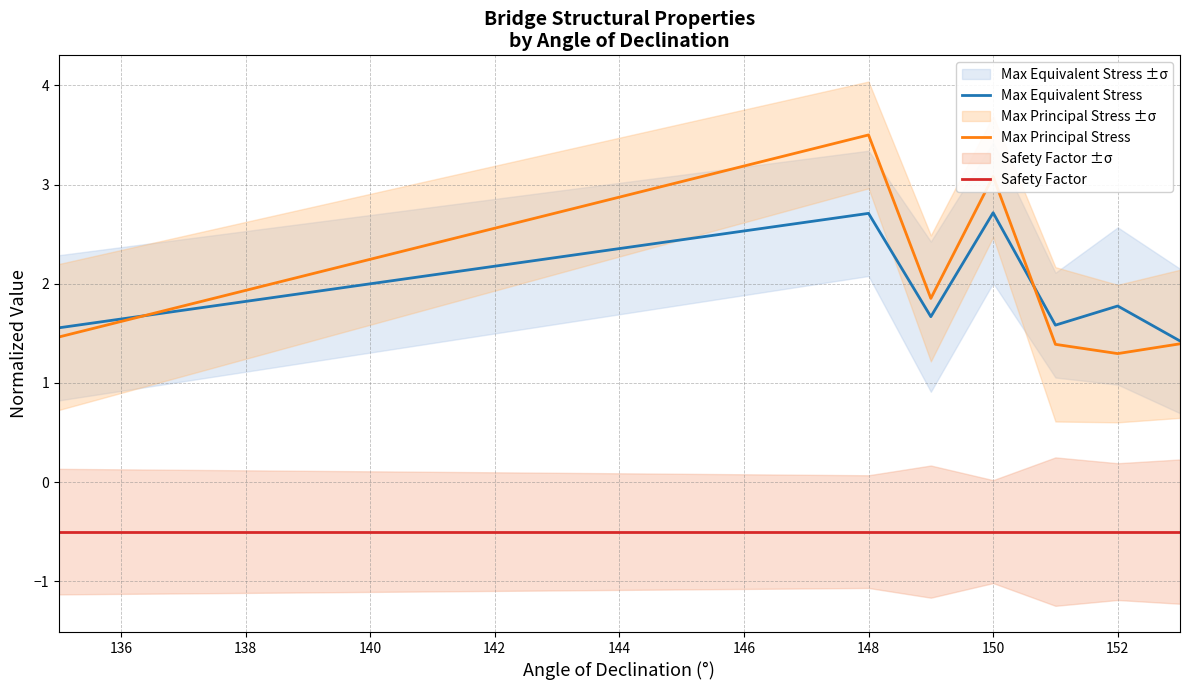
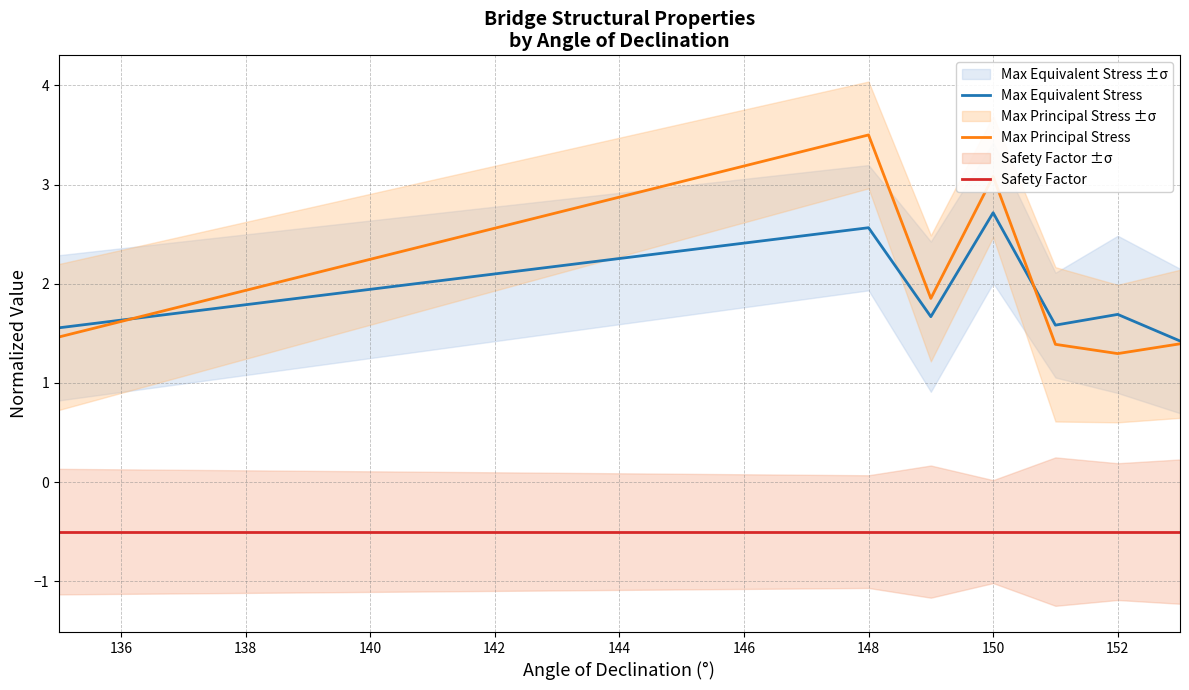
  {
    "Max Equivalent Stress": {
-     "148": 2.7,
+     "148": 2.6,
      "150": 2.7,
-     "152": 1.8
+     "152": 1.7
    },
    "Max Principal Stress": {
      "148": 3.5,
      "152": 1.3
    },
    "Safety Factor": {
      "148": -0.5,
      "150": -0.5,
      "152": -0.5
    }
  }
